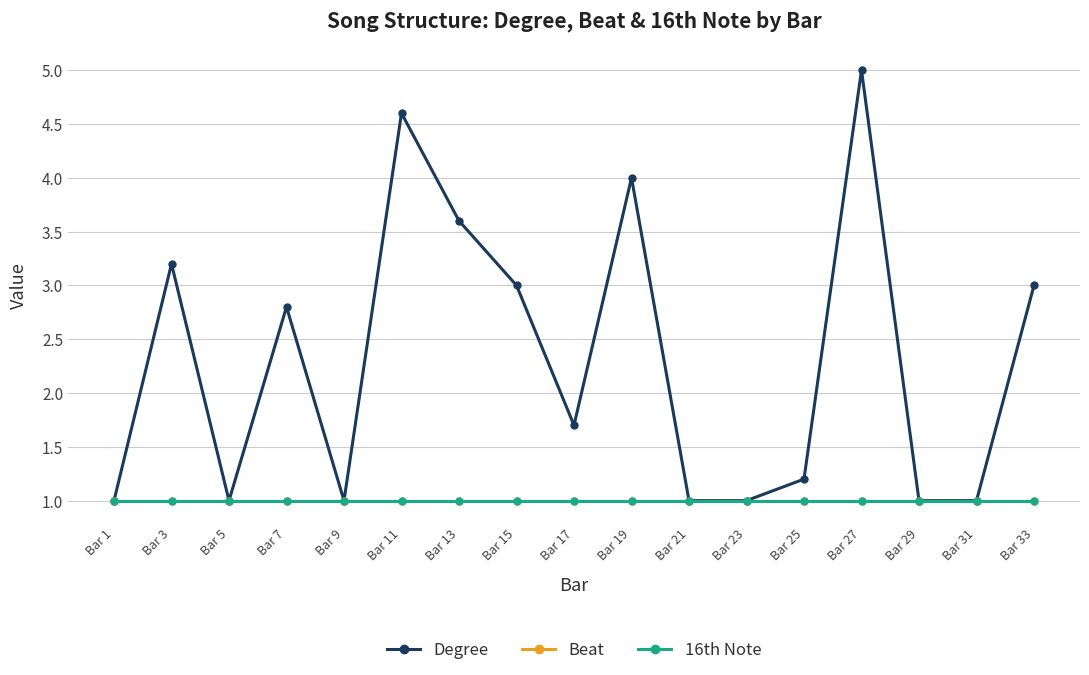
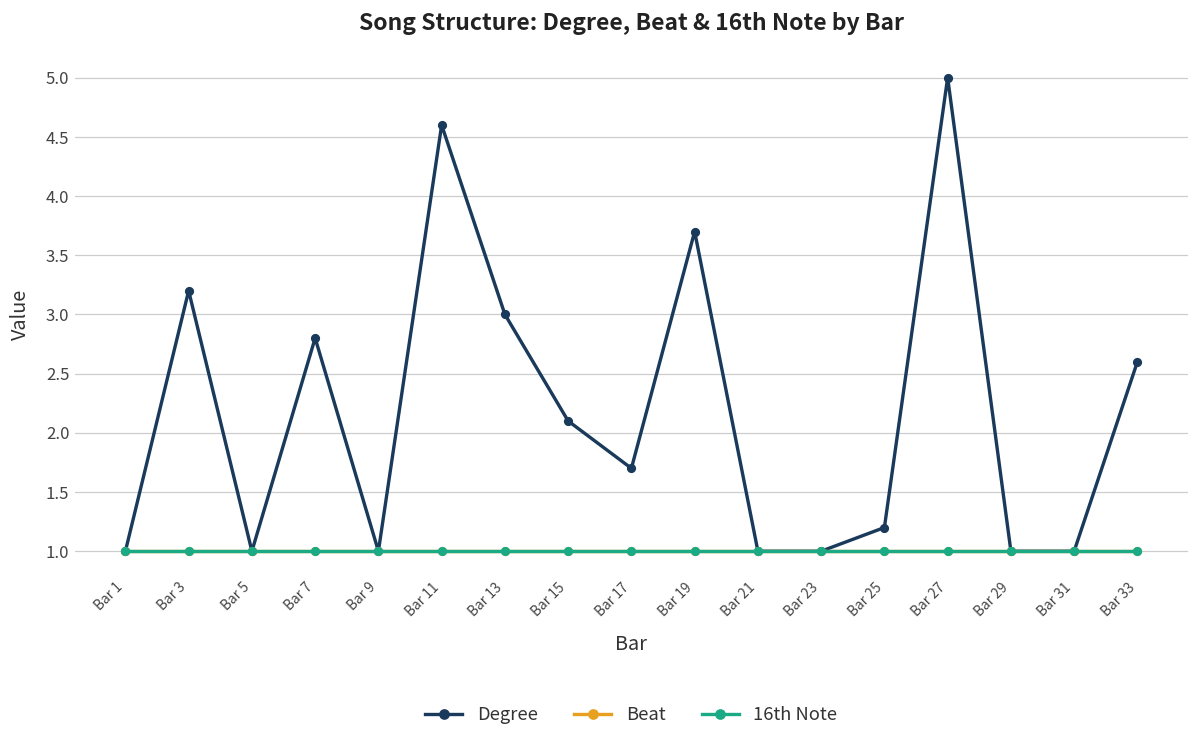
  {
    "Degree": {
      "Bar 3": 3.2,
      "Bar 7": 2.8,
      "Bar 11": 4.6,
-     "Bar 13": 3.6,
-     "Bar 15": 3.0,
+     "Bar 13": 3.0,
+     "Bar 15": 2.1,
      "Bar 17": 1.7,
-     "Bar 19": 4.0,
+     "Bar 19": 3.7,
      "Bar 25": 1.2,
      "Bar 27": 5.0,
-     "Bar 33": 3.0
+     "Bar 33": 2.6
    },
    "16th Note": {
      "Bar 3": 1.0,
      "Bar 7": 1.0,
      "Bar 11": 1.0,
      "Bar 13": 1.0,
      "Bar 15": 1.0,
      "Bar 17": 1.0,
      "Bar 19": 1.0,
      "Bar 25": 1.0,
      "Bar 27": 1.0,
      "Bar 33": 1.0
    }
  }
